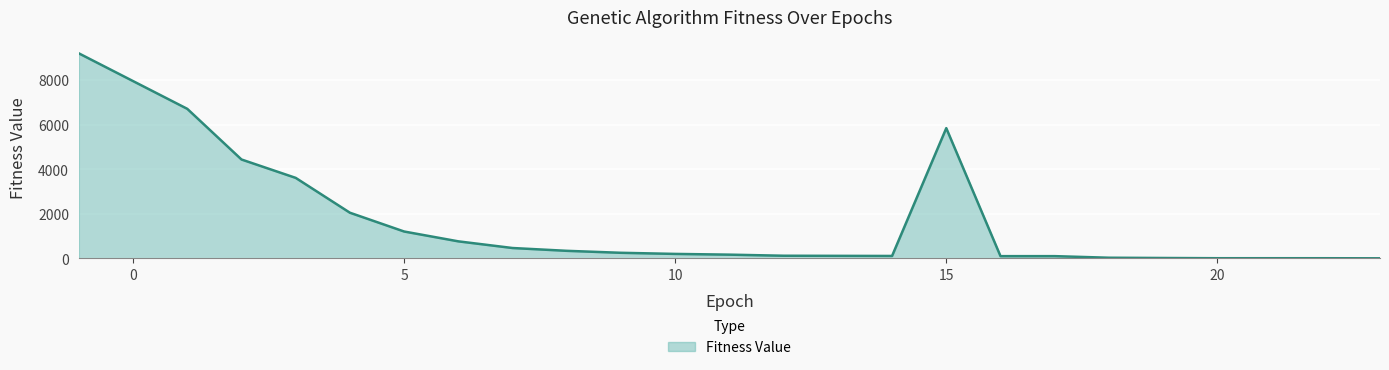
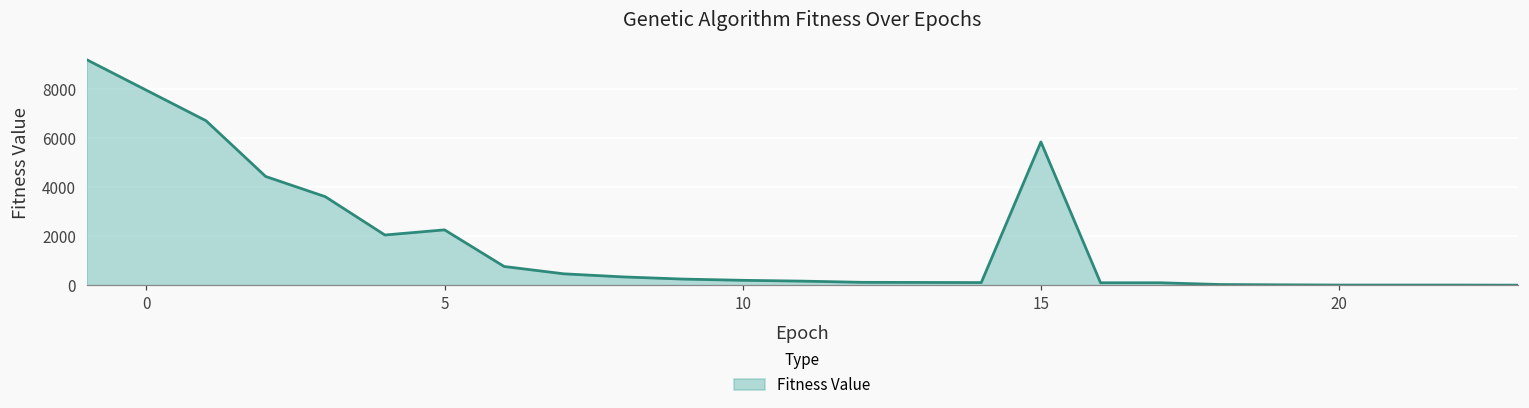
  {
-   "5": 1200,
+   "5": 2300,
    "10": 200,
    "15": 5800,
    "20": 0
  }
